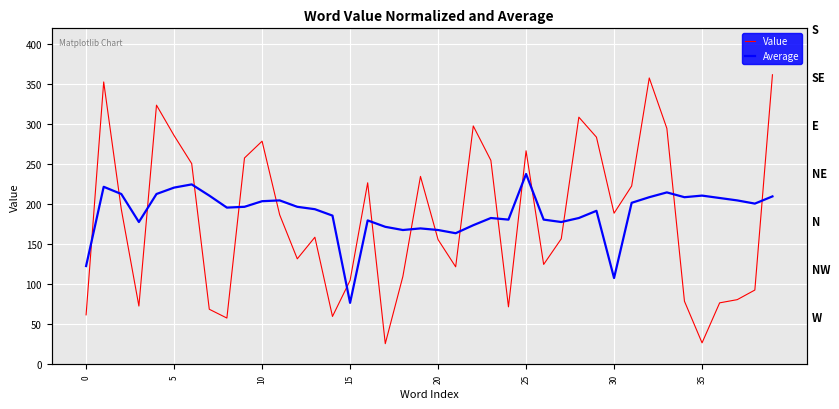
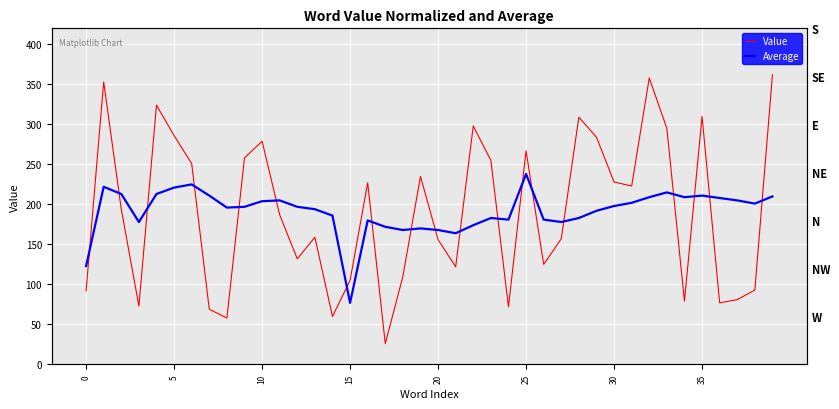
  {
    "Value": {
-     "0": 60,
+     "0": 90,
      "5": 290,
      "10": 280,
      "15": 110,
      "20": 160,
      "25": 270,
-     "30": 190,
-     "35": 30
+     "30": 230,
+     "35": 310
    },
    "Average": {
      "0": 120,
      "5": 220,
      "10": 200,
      "15": 80,
      "20": 170,
      "25": 240,
-     "30": 110,
+     "30": 200,
      "35": 210
    }
  }
